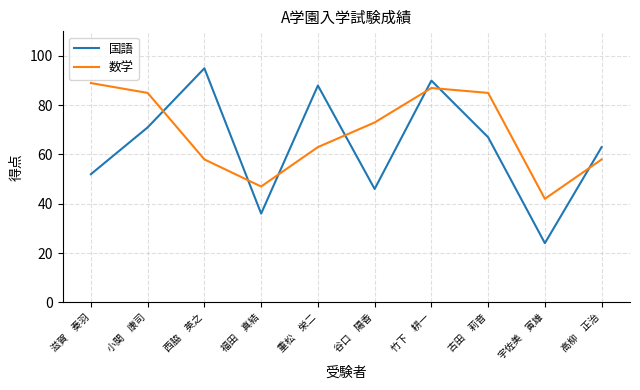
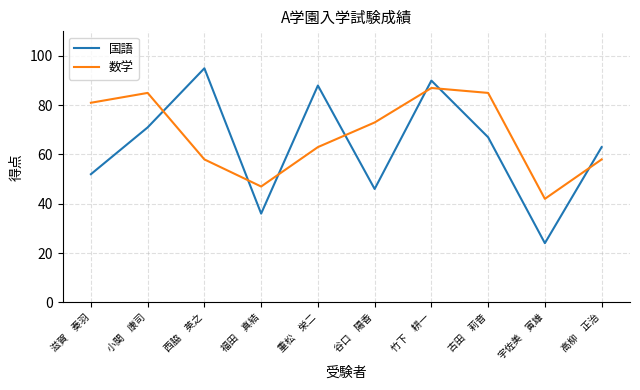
  {
    "国語": {
      "滋賀 奏羽": 52,
      "小関 康司": 71,
      "西脇 英之": 95,
      "福田 真結": 36,
      "重松 栄二": 88,
      "谷口 陽香": 46,
      "竹下 耕一": 90,
      "古田 莉音": 67,
      "宇佐美 寅雄": 24,
      "高柳 正治": 63
    },
    "数学": {
-     "滋賀 奏羽": 89,
+     "滋賀 奏羽": 81,
      "小関 康司": 85,
      "西脇 英之": 58,
      "福田 真結": 47,
      "重松 栄二": 63,
      "谷口 陽香": 73,
      "竹下 耕一": 87,
      "古田 莉音": 85,
      "宇佐美 寅雄": 42,
      "高柳 正治": 58
    }
  }
